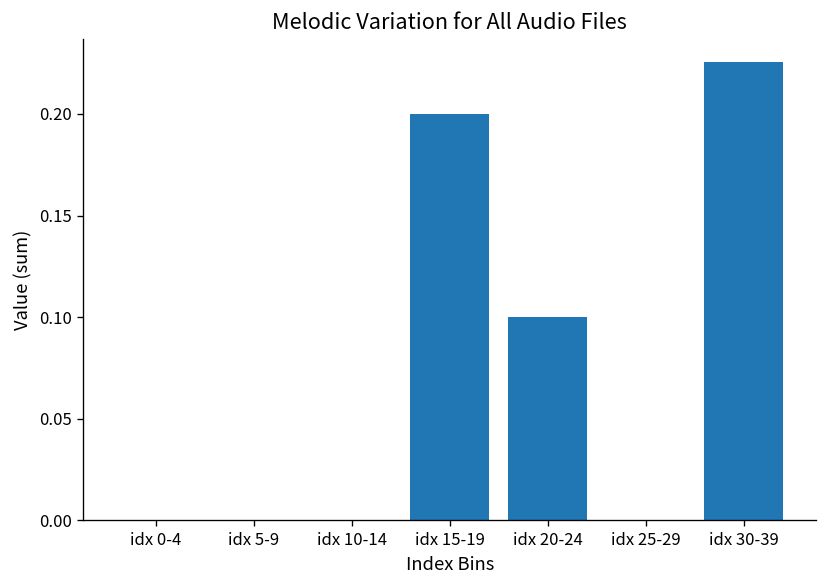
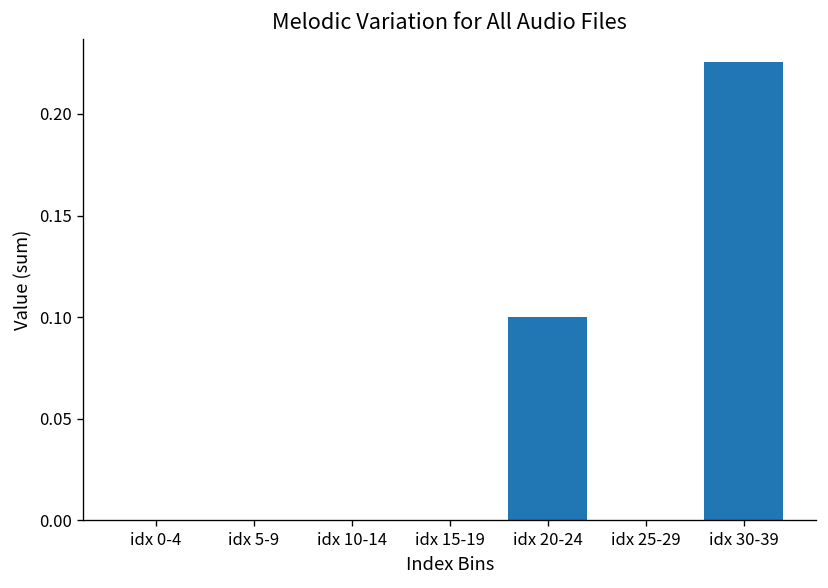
  {
    "idx 0-4": 0.0,
    "idx 5-9": 0.0,
    "idx 10-14": 0.0,
-   "idx 15-19": 0.2,
+   "idx 15-19": 0.0,
    "idx 20-24": 0.1,
    "idx 25-29": 0.0,
    "idx 30-39": 0.226
  }
